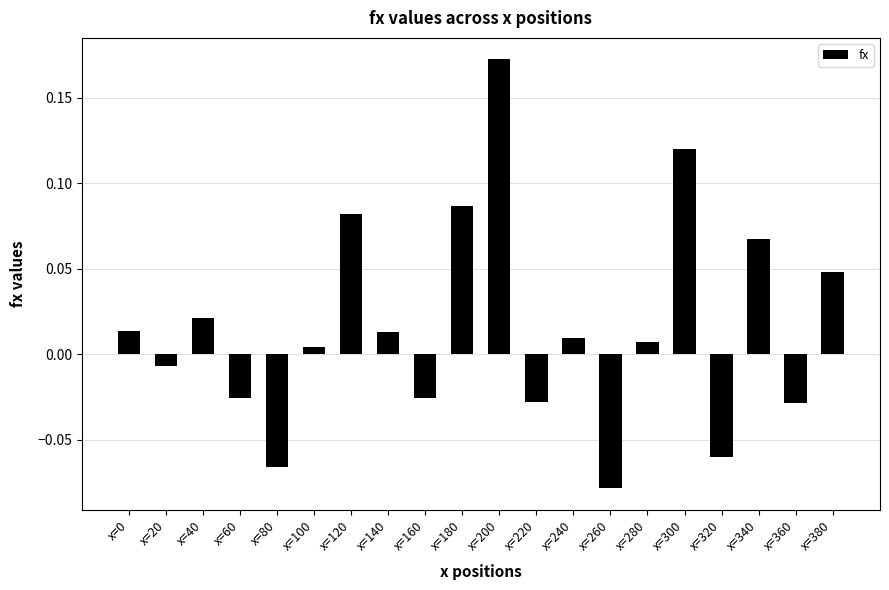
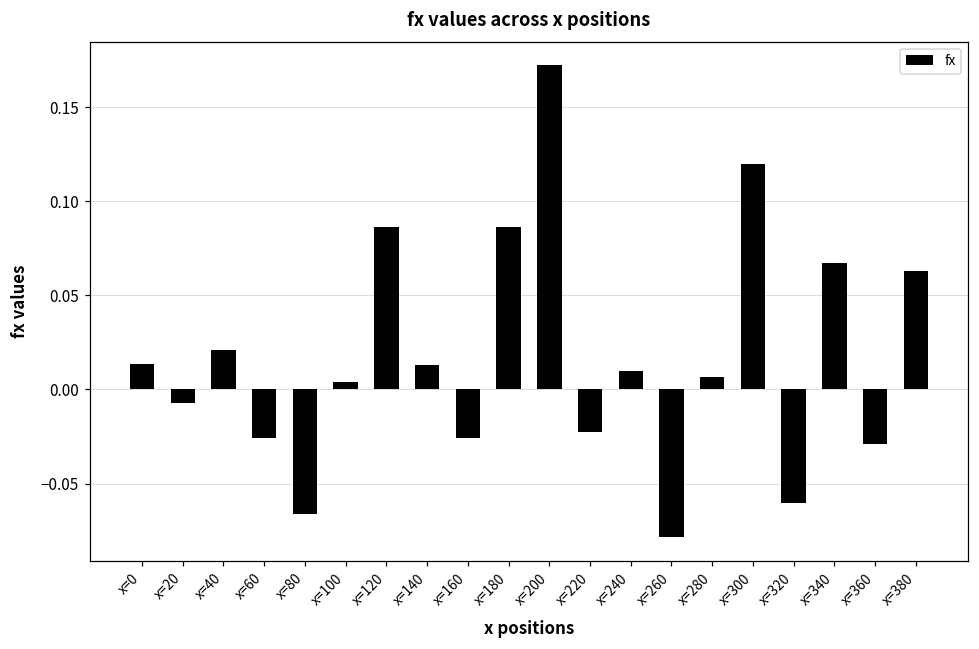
  {
    "x=0": 0.014,
    "x=20": -0.007,
    "x=40": 0.021,
    "x=60": -0.026,
    "x=80": -0.066,
    "x=100": 0.004,
-   "x=120": 0.082,
+   "x=120": 0.086,
    "x=140": 0.013,
    "x=160": -0.026,
    "x=180": 0.087,
    "x=200": 0.172,
-   "x=220": -0.028,
+   "x=220": -0.023,
    "x=240": 0.010,
    "x=260": -0.079,
    "x=280": 0.007,
    "x=300": 0.120,
    "x=320": -0.060,
    "x=340": 0.067,
    "x=360": -0.029,
-   "x=380": 0.048
+   "x=380": 0.063
  }
